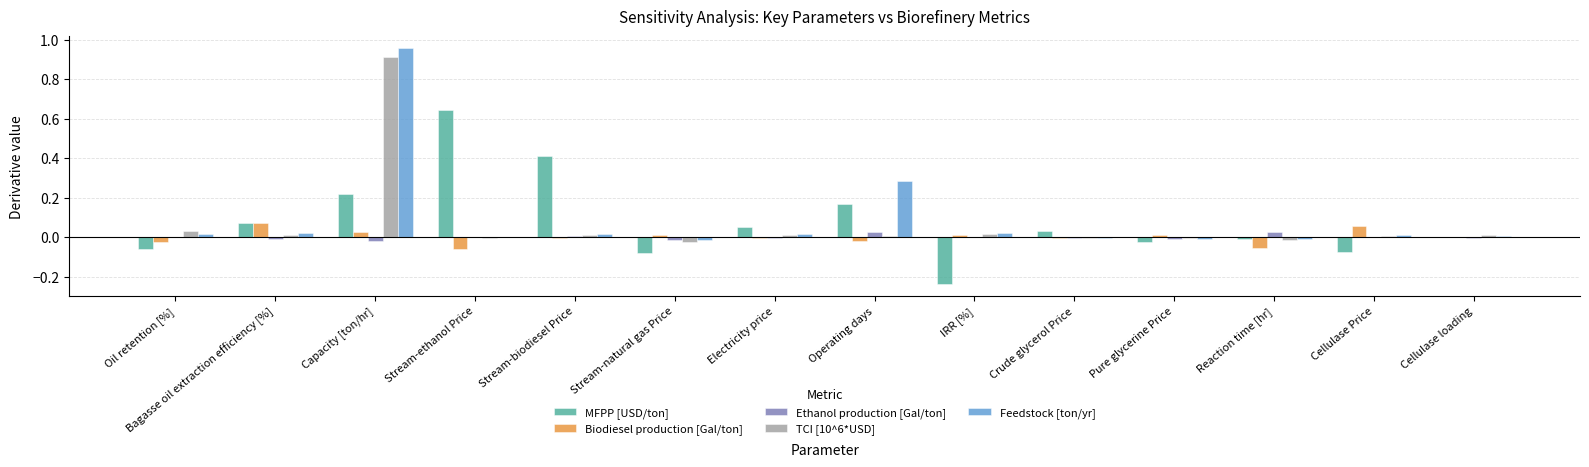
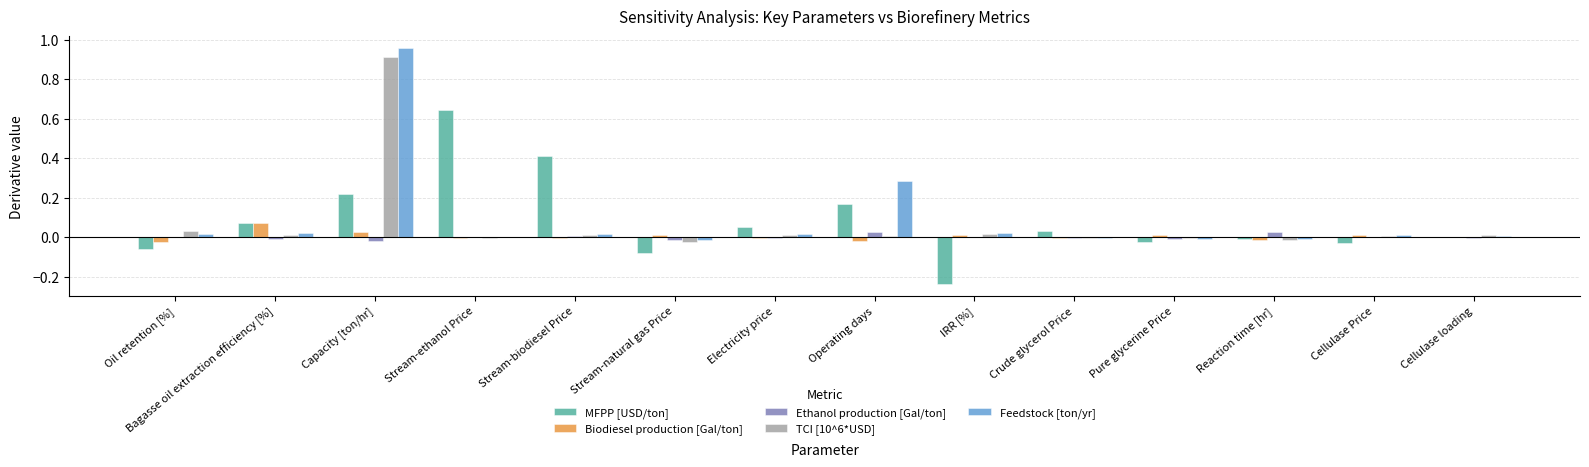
  {
    "MFPP [USD/ton]": {
      "Oil retention [%]": -0.06,
      "Bagasse oil extraction efficiency [%]": 0.07,
      "Capacity [ton/hr]": 0.22,
      "Stream-ethanol Price": 0.65,
      "Stream-biodiesel Price": 0.41,
      "Stream-natural gas Price": -0.08,
      "Electricity price": 0.05,
      "Operating days": 0.17,
      "IRR [%]": -0.24,
      "Crude glycerol Price": 0.03,
      "Pure glycerine Price": -0.02,
-     "Cellulase Price": -0.08
+     "Cellulase Price": -0.03
    },
    "Biodiesel production [Gal/ton]": {
      "Oil retention [%]": -0.02,
      "Bagasse oil extraction efficiency [%]": 0.07,
      "Capacity [ton/hr]": 0.02,
-     "Stream-ethanol Price": -0.06,
+     "Stream-ethanol Price": -0.01,
      "Operating days": -0.02,
-     "Reaction time [hr]": -0.06,
-     "Cellulase Price": 0.06
+     "Reaction time [hr]": -0.01,
+     "Cellulase Price": 0.01
    }
  }
